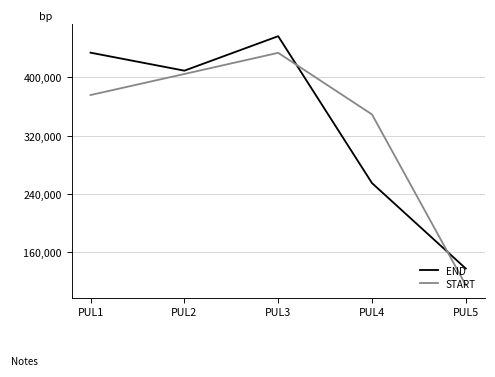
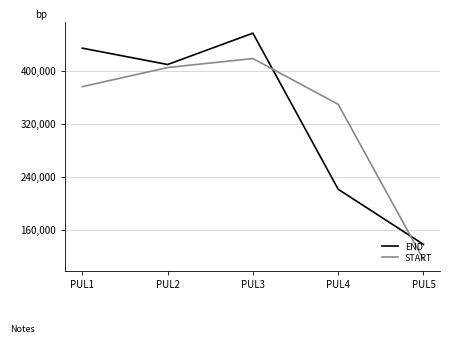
  {
    "END": {
      "PUL1": "430,000",
      "PUL2": "410,000",
      "PUL3": "460,000",
-     "PUL4": "260,000",
+     "PUL4": "220,000",
      "PUL5": "140,000"
    },
    "START": {
      "PUL1": "380,000",
      "PUL2": "400,000",
-     "PUL3": "430,000",
+     "PUL3": "420,000",
      "PUL4": "350,000",
      "PUL5": "120,000"
    }
  }
